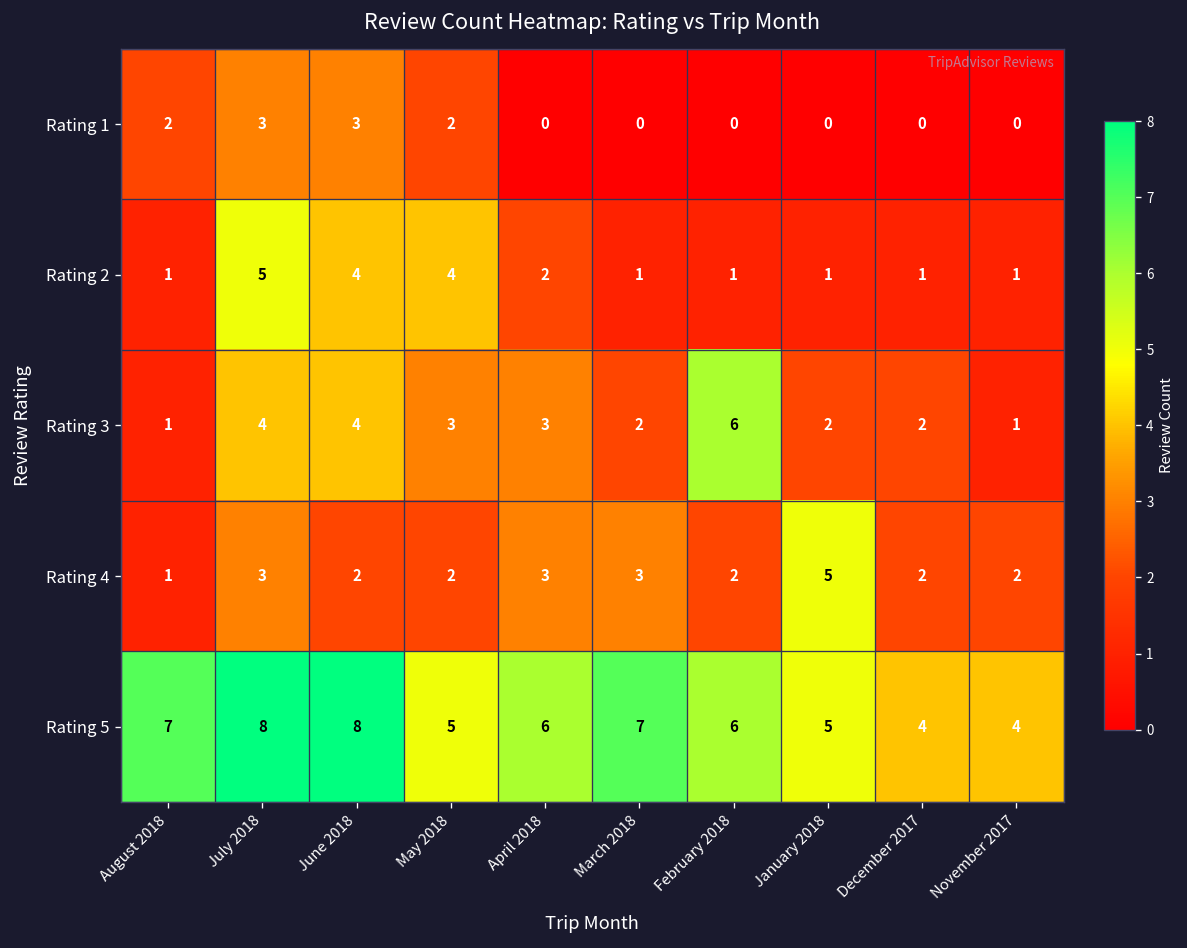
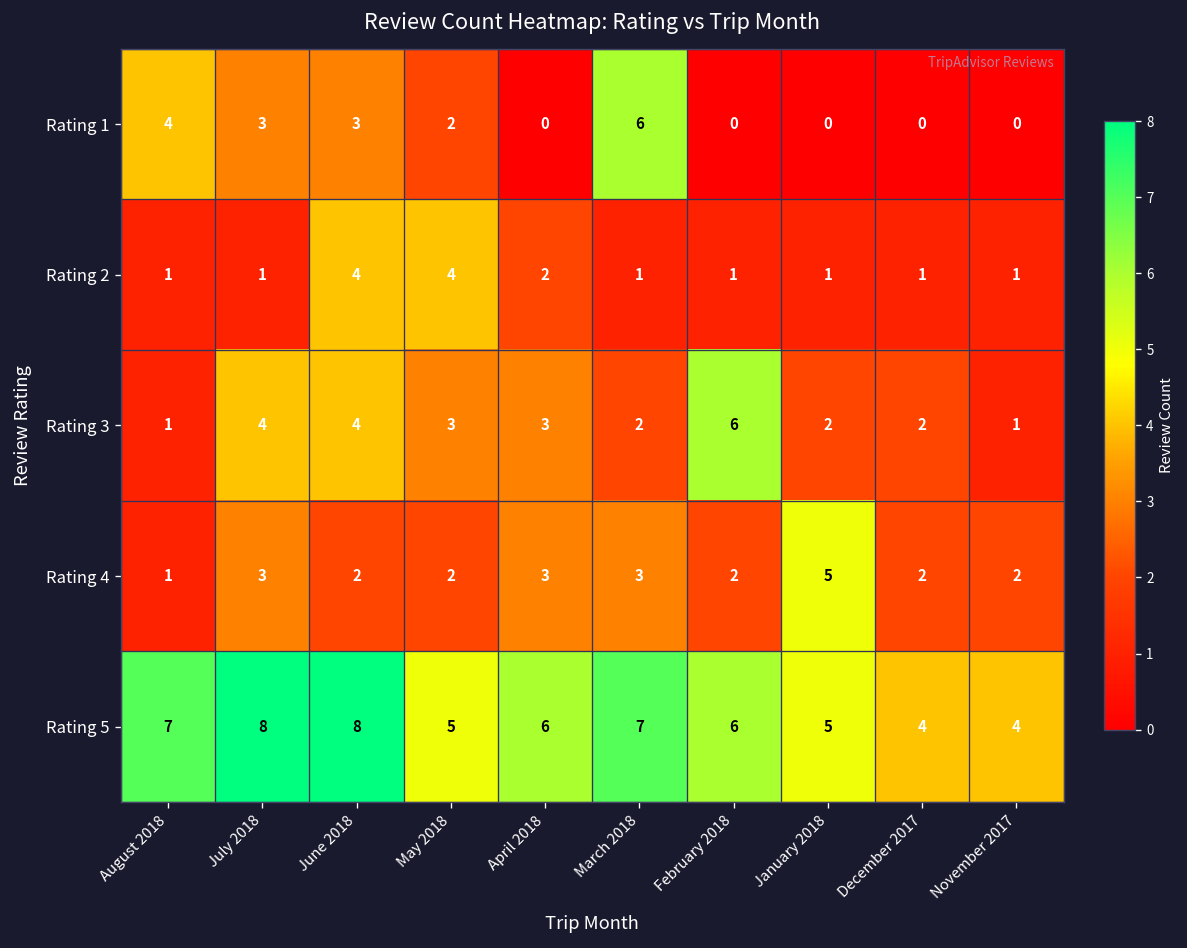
  {
    "Rating 1": {
-     "August 2018": 2,
+     "August 2018": 4,
      "July 2018": 3,
      "June 2018": 3,
      "May 2018": 2,
      "April 2018": 0,
-     "March 2018": 0,
+     "March 2018": 6,
      "February 2018": 0,
      "January 2018": 0,
      "December 2017": 0
    },
    "Rating 2": {
      "August 2018": 1,
-     "July 2018": 5,
+     "July 2018": 1,
      "June 2018": 4,
      "May 2018": 4,
      "April 2018": 2,
      "March 2018": 1,
      "February 2018": 1,
      "January 2018": 1,
      "December 2017": 1,
      "November 2017": 1
    },
    "Rating 3": {
      "August 2018": 1,
      "July 2018": 4,
      "June 2018": 4,
      "May 2018": 3,
      "April 2018": 3,
      "March 2018": 2,
      "February 2018": 6,
      "January 2018": 2,
      "December 2017": 2,
      "November 2017": 1
    },
    "Rating 4": {
      "August 2018": 1,
      "July 2018": 3,
      "June 2018": 2,
      "May 2018": 2,
      "April 2018": 3,
      "March 2018": 3,
      "February 2018": 2,
      "January 2018": 5,
      "December 2017": 2,
      "November 2017": 2
    },
    "Rating 5": {
      "August 2018": 7,
      "July 2018": 8,
      "June 2018": 8,
      "May 2018": 5,
      "April 2018": 6,
      "March 2018": 7,
      "February 2018": 6,
      "January 2018": 5,
      "December 2017": 4,
      "November 2017": 4
    }
  }
